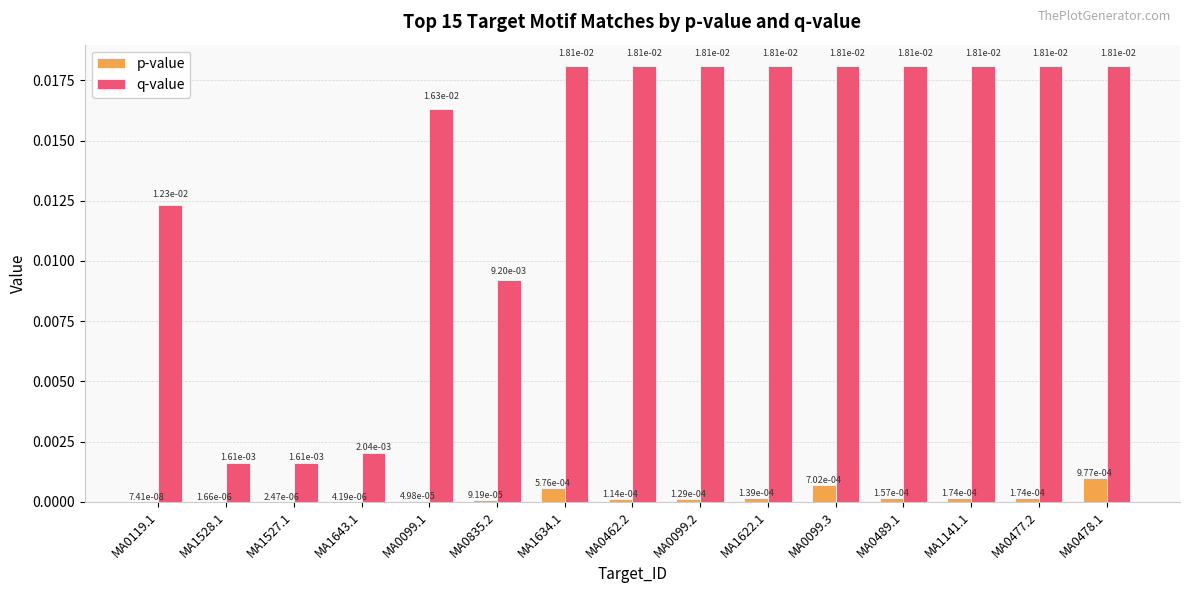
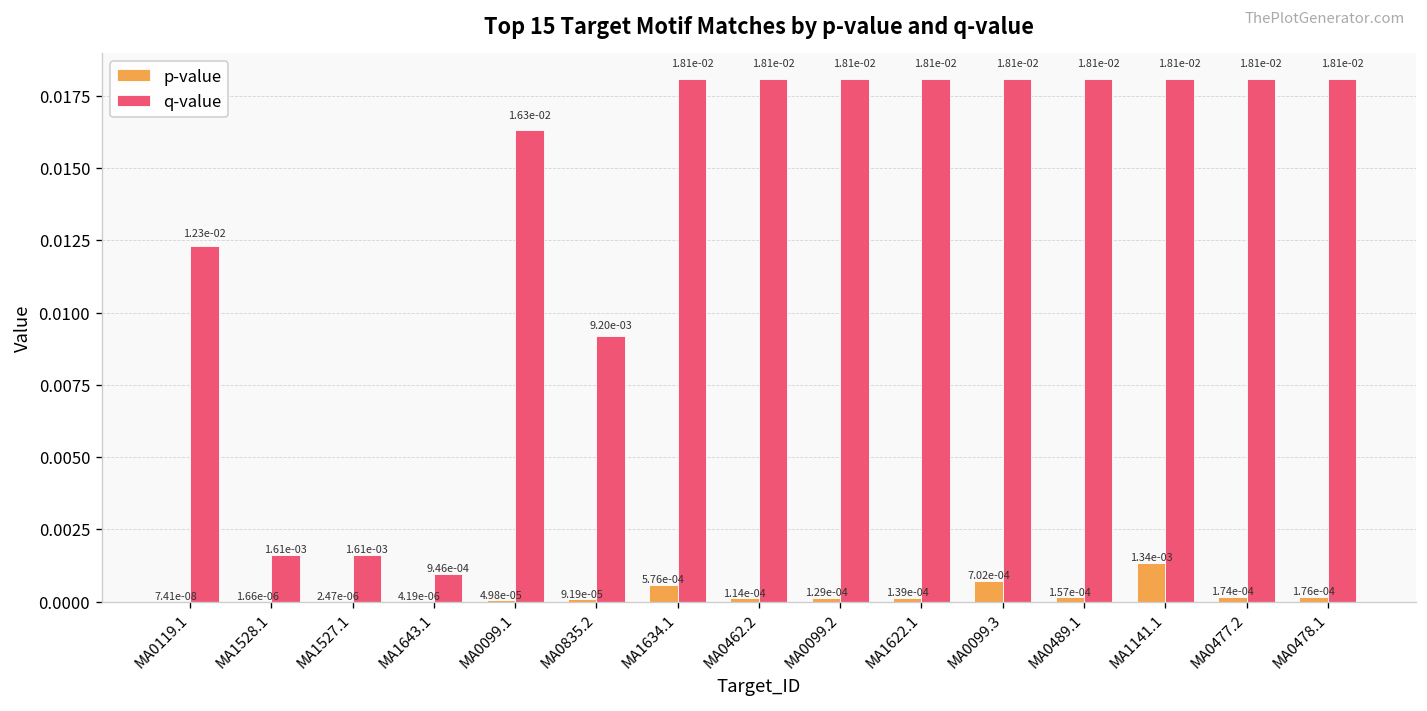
  {
    "p-value": {
      "MA0119.1": "7.41e-08",
      "MA1528.1": "1.66e-06",
      "MA1527.1": "2.47e-06",
      "MA1643.1": "4.19e-06",
      "MA0099.1": "4.98e-05",
      "MA0835.2": "9.19e-05",
      "MA1634.1": "5.76e-04",
      "MA0462.2": "1.14e-04",
      "MA0099.2": "1.29e-04",
      "MA1622.1": "1.39e-04",
      "MA0099.3": "7.02e-04",
      "MA0489.1": "1.57e-04",
-     "MA1141.1": "1.74e-04",
+     "MA1141.1": "1.34e-03",
      "MA0477.2": "1.74e-04",
-     "MA0478.1": "9.77e-04"
+     "MA0478.1": "1.76e-04"
    },
    "q-value": {
      "MA0119.1": "1.23e-02",
      "MA1528.1": "1.61e-03",
      "MA1527.1": "1.61e-03",
-     "MA1643.1": "2.04e-03",
+     "MA1643.1": "9.46e-04",
      "MA0099.1": "1.63e-02",
      "MA0835.2": "9.20e-03",
      "MA1634.1": "1.81e-02",
      "MA0462.2": "1.81e-02",
      "MA0099.2": "1.81e-02",
      "MA1622.1": "1.81e-02",
      "MA0099.3": "1.81e-02",
      "MA0489.1": "1.81e-02",
      "MA1141.1": "1.81e-02",
      "MA0477.2": "1.81e-02",
      "MA0478.1": "1.81e-02"
    }
  }
